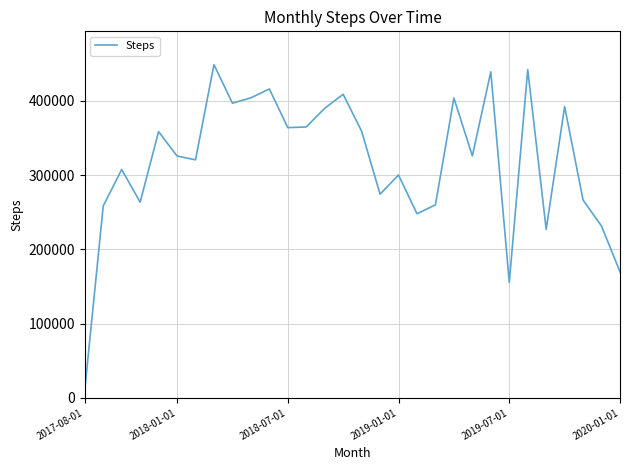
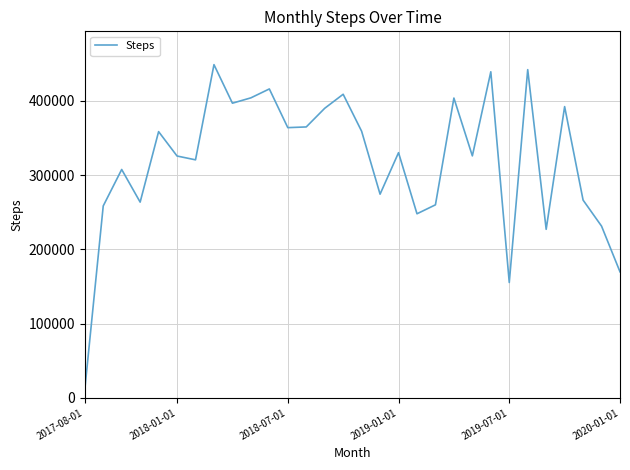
  {
    "2017-08-01": 10000,
    "2018-01-01": 330000,
    "2018-07-01": 360000,
-   "2019-01-01": 300000,
+   "2019-01-01": 330000,
    "2019-07-01": 160000,
    "2020-01-01": 170000
  }
